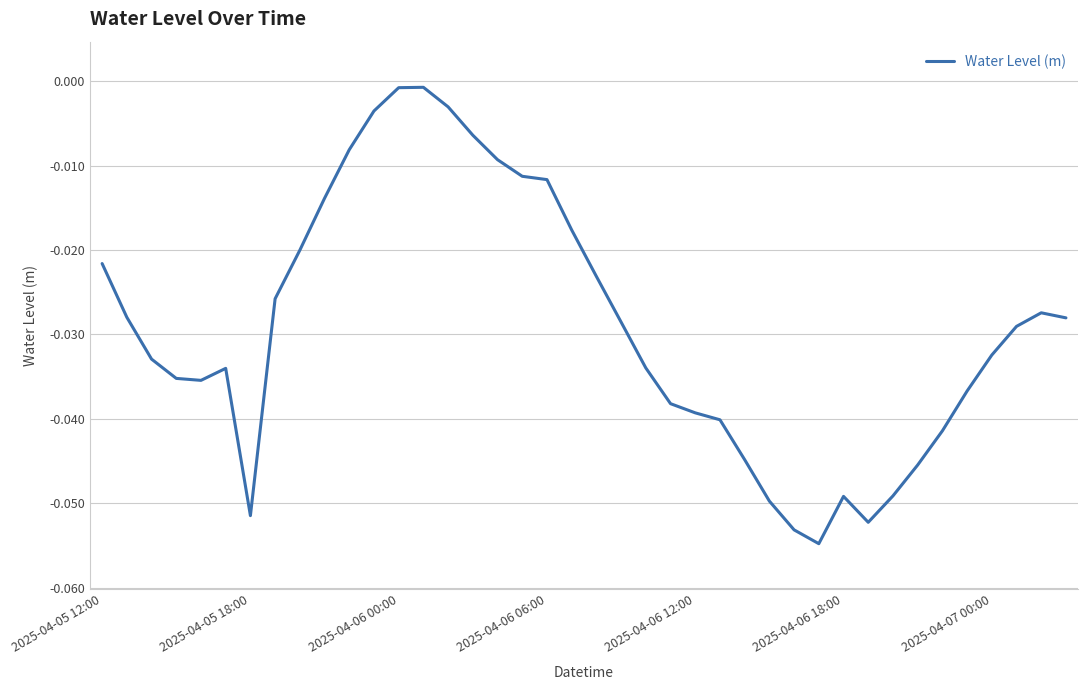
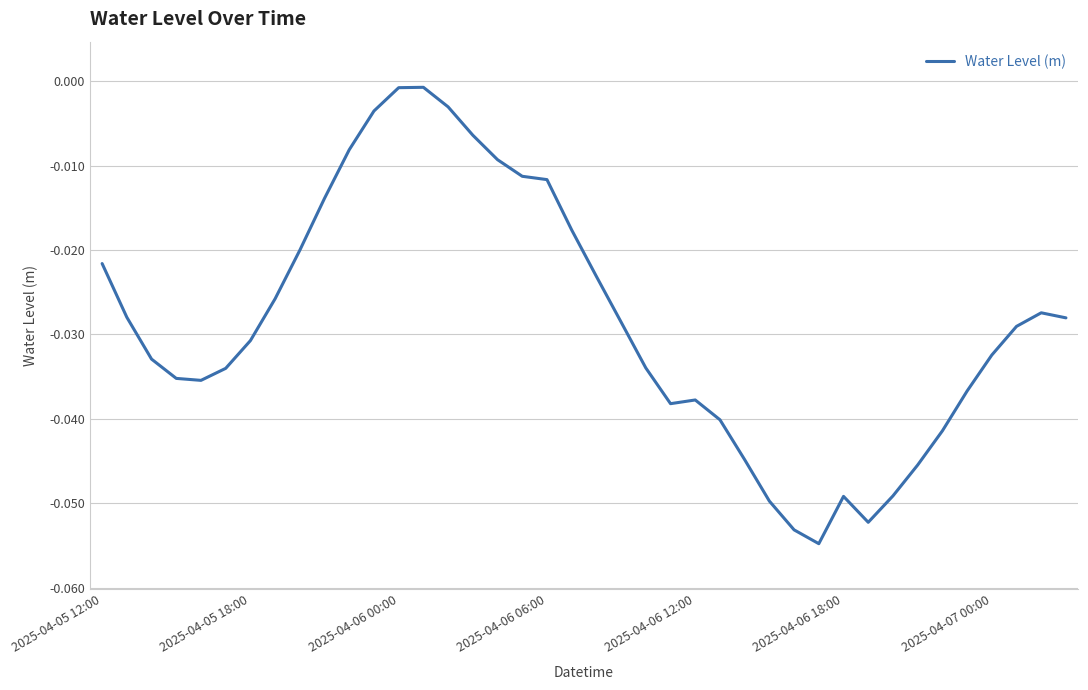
  {
    "2025-04-05 12:00": -0.022,
-   "2025-04-05 18:00": -0.051,
+   "2025-04-05 18:00": -0.031,
    "2025-04-06 00:00": -0.001,
    "2025-04-06 06:00": -0.012,
-   "2025-04-06 12:00": -0.039,
+   "2025-04-06 12:00": -0.038,
    "2025-04-06 18:00": -0.049,
    "2025-04-07 00:00": -0.032
  }
